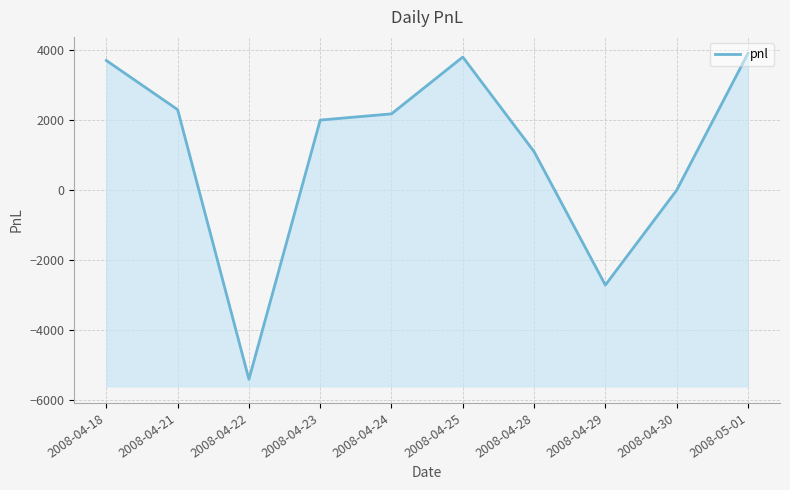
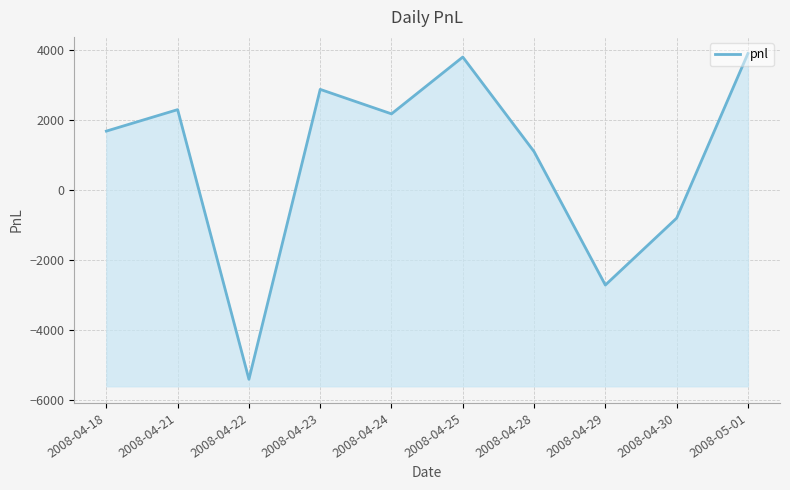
  {
-   "2008-04-18": 3700,
+   "2008-04-18": 1700,
    "2008-04-21": 2300,
    "2008-04-22": -5400,
-   "2008-04-23": 2000,
+   "2008-04-23": 2900,
    "2008-04-24": 2200,
    "2008-04-25": 3800,
    "2008-04-28": 1100,
    "2008-04-29": -2700,
-   "2008-04-30": 0
+   "2008-04-30": -800
  }
